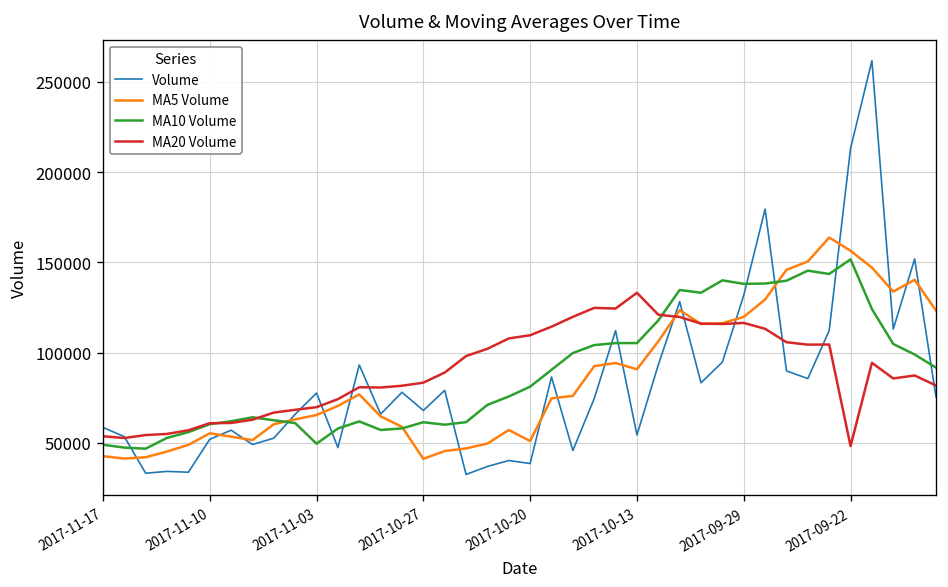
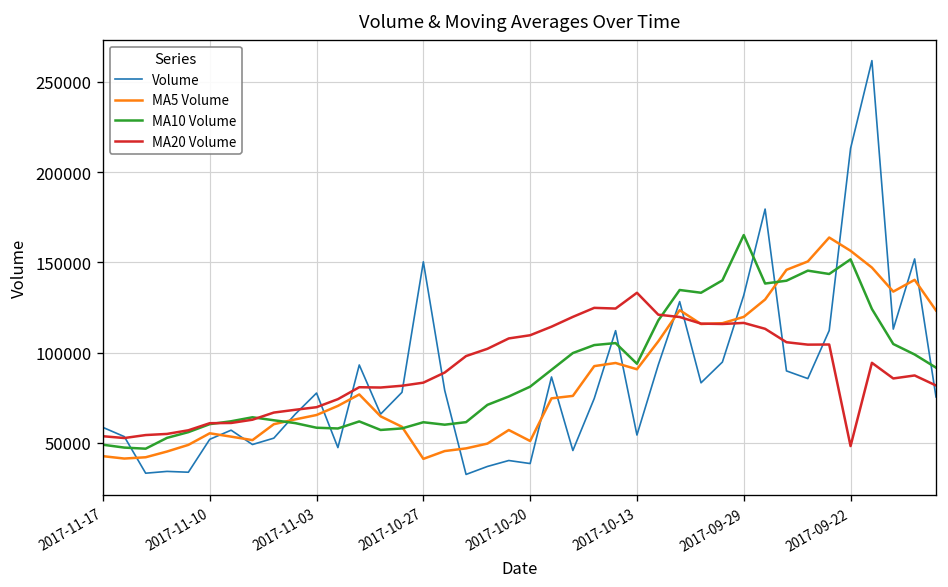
  {
    "Volume": {
      "2017-11-17": 59000,
      "2017-11-10": 52000,
      "2017-11-03": 78000,
-     "2017-10-27": 68000,
+     "2017-10-27": 150000,
      "2017-10-20": 38000,
      "2017-10-13": 54000,
      "2017-09-29": 132000,
      "2017-09-22": 213000
    },
    "MA5 Volume": {
      "2017-11-17": 43000,
      "2017-11-10": 55000,
      "2017-11-03": 65000,
      "2017-10-27": 41000,
      "2017-10-20": 51000,
      "2017-10-13": 91000,
      "2017-09-29": 120000,
      "2017-09-22": 156000
    },
    "MA10 Volume": {
      "2017-11-17": 49000,
-     "2017-11-03": 49000,
+     "2017-11-03": 58000,
      "2017-10-27": 61000,
      "2017-10-20": 81000,
-     "2017-10-13": 105000,
-     "2017-09-29": 138000,
+     "2017-10-13": 94000,
+     "2017-09-29": 165000,
      "2017-09-22": 152000
    },
    "MA20 Volume": {
      "2017-11-17": 54000,
      "2017-11-03": 70000,
      "2017-10-27": 83000,
      "2017-10-20": 110000,
      "2017-10-13": 133000,
      "2017-09-29": 116000,
      "2017-09-22": 48000
    }
  }
